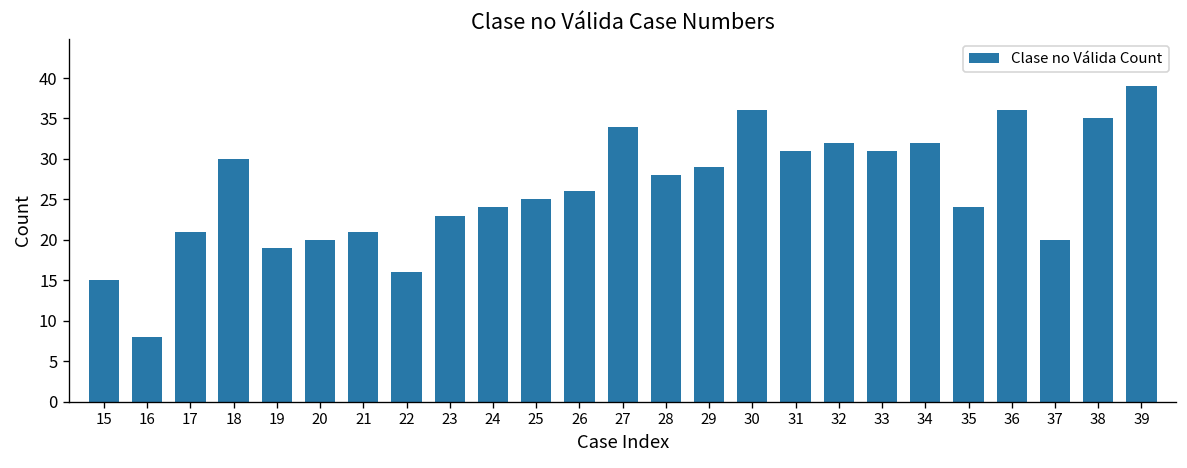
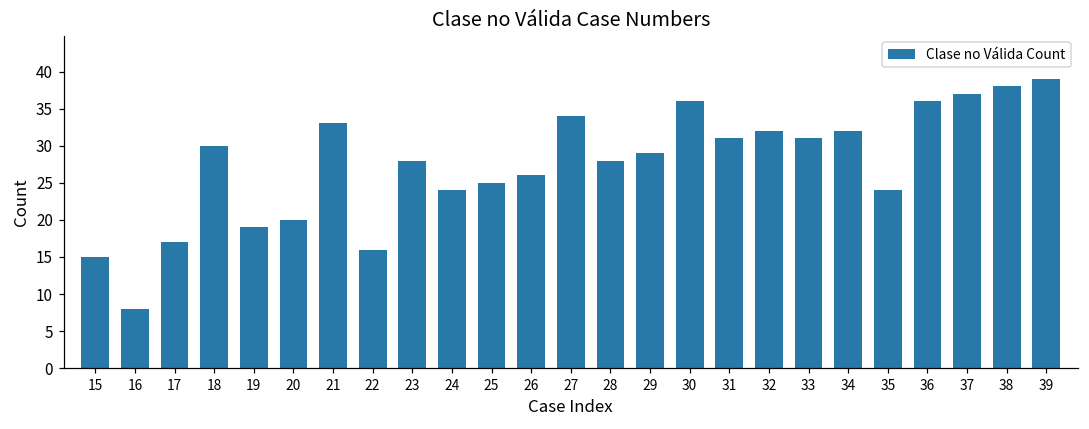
  {
    "15": 15,
    "16": 8,
-   "17": 21,
+   "17": 17,
    "18": 30,
    "19": 19,
    "20": 20,
-   "21": 21,
+   "21": 33,
    "22": 16,
-   "23": 23,
+   "23": 28,
    "24": 24,
    "25": 25,
    "26": 26,
    "27": 34,
    "28": 28,
    "29": 29,
    "30": 36,
    "31": 31,
    "32": 32,
    "33": 31,
    "34": 32,
    "35": 24,
    "36": 36,
-   "37": 20,
-   "38": 35,
+   "37": 37,
+   "38": 38,
    "39": 39
  }
